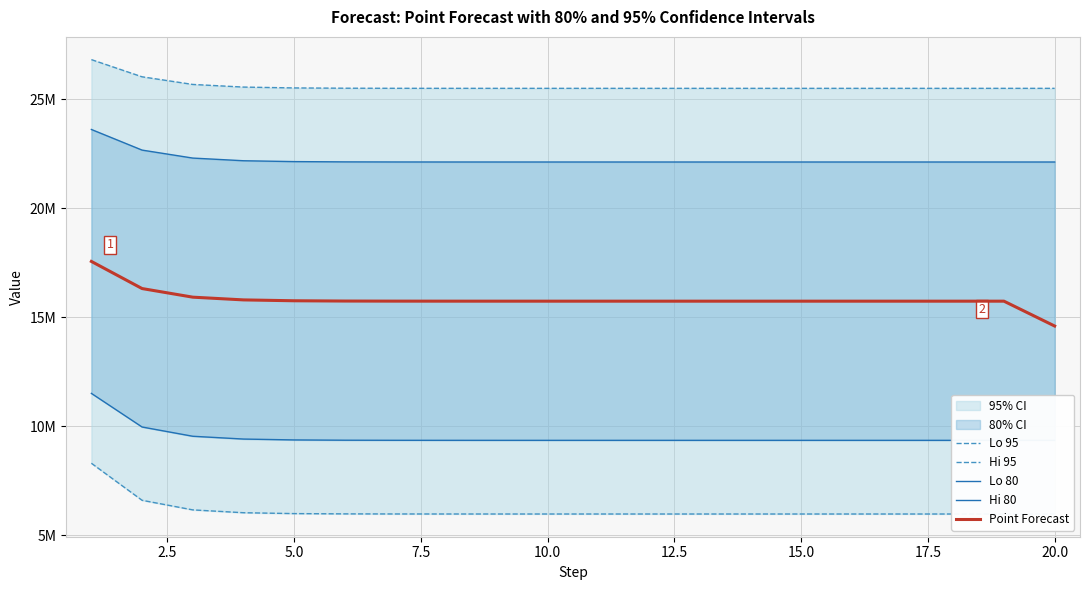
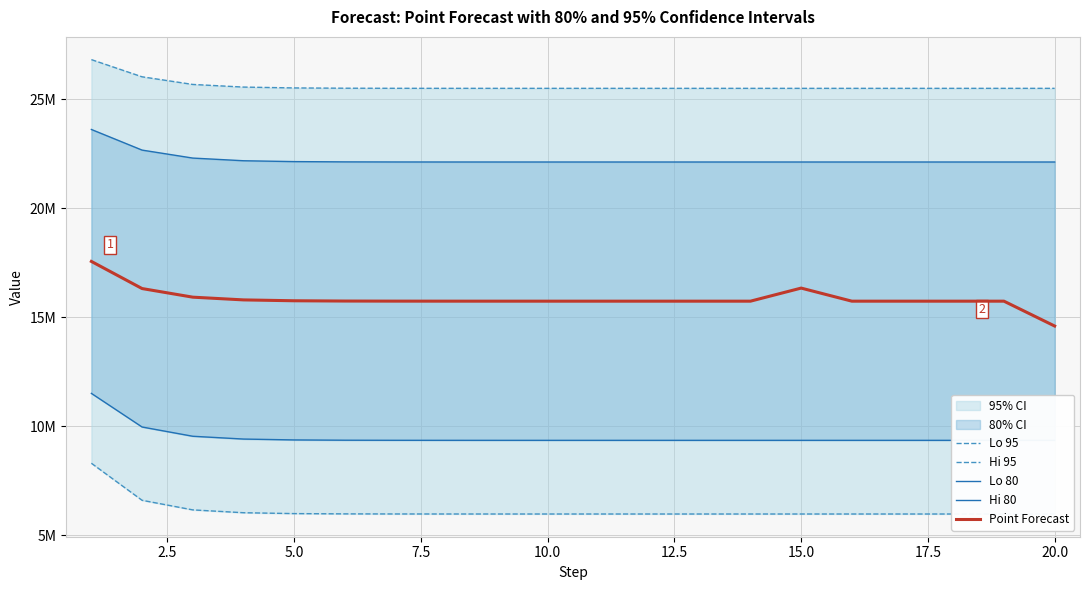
  {
    "Point Forecast": {
      "5.0": 15800000,
      "10.0": 15700000,
-     "15.0": 15700000,
+     "15.0": 16300000,
      "20.0": 14600000
    }
  }
